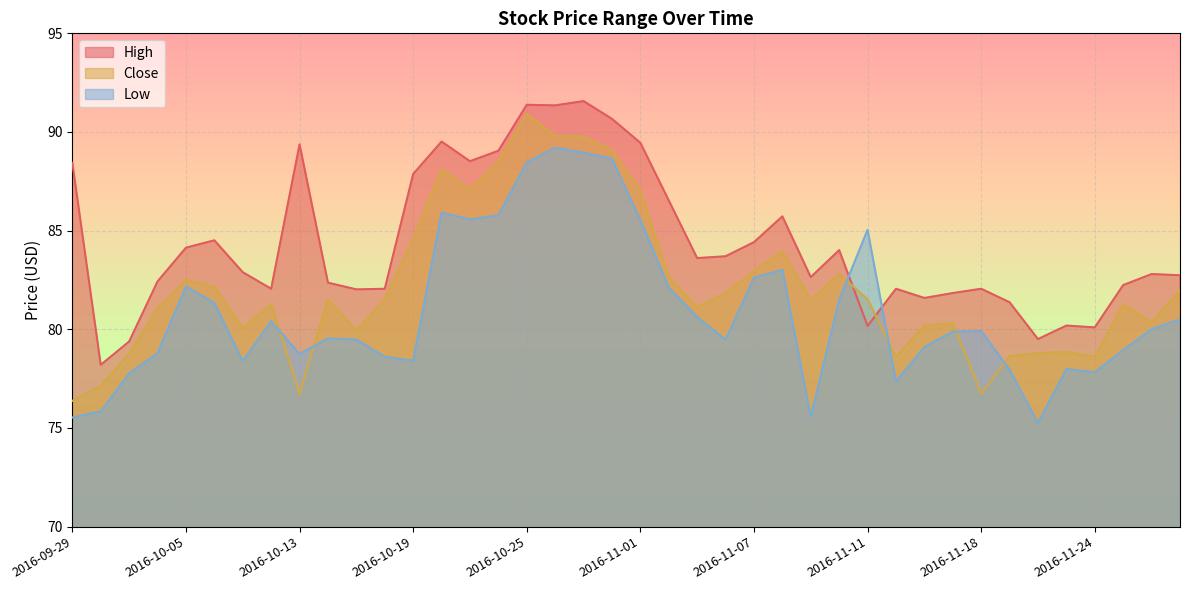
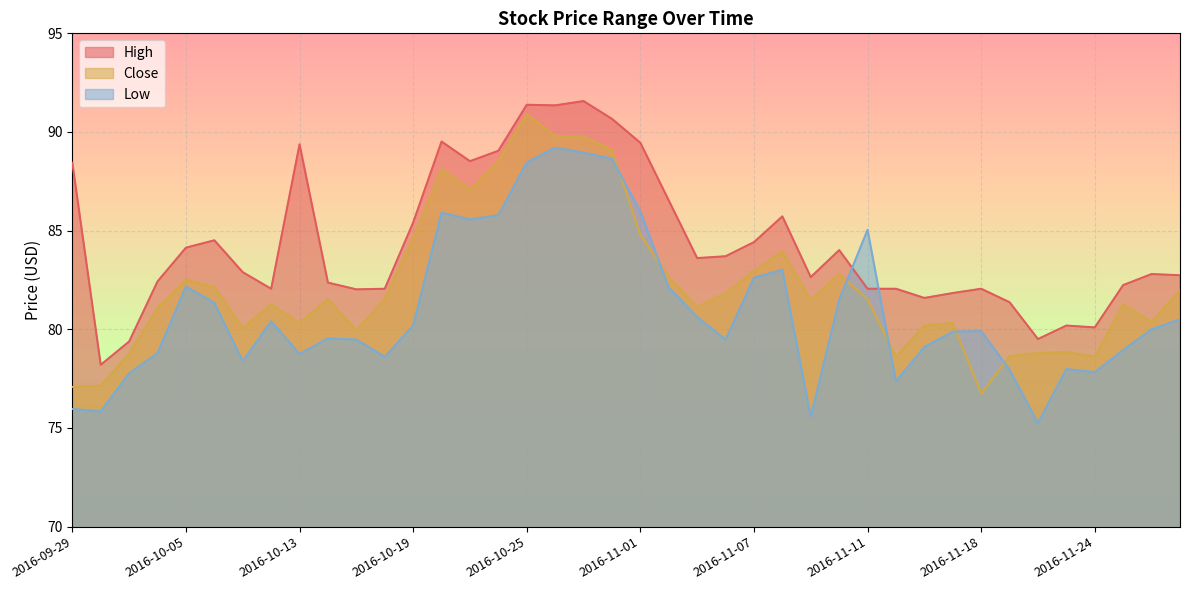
  {
    "High": {
      "2016-09-29": 88.4,
      "2016-10-05": 84.1,
      "2016-10-13": 89.4,
-     "2016-10-19": 87.9,
+     "2016-10-19": 85.4,
      "2016-10-25": 91.4,
      "2016-11-01": 89.5,
      "2016-11-07": 84.4,
-     "2016-11-11": 80.2,
+     "2016-11-11": 82.1,
      "2016-11-18": 82.1,
      "2016-11-24": 80.1
    },
    "Close": {
-     "2016-09-29": 76.4,
+     "2016-09-29": 77.1,
      "2016-10-05": 82.5,
-     "2016-10-13": 76.8,
+     "2016-10-13": 80.3,
      "2016-10-19": 84.6,
      "2016-10-25": 90.9,
-     "2016-11-01": 87.0,
+     "2016-11-01": 84.8,
      "2016-11-07": 83.0,
      "2016-11-11": 81.5,
      "2016-11-18": 76.7,
      "2016-11-24": 78.6
    },
    "Low": {
-     "2016-09-29": 75.5,
+     "2016-09-29": 76.0,
      "2016-10-05": 82.2,
      "2016-10-13": 78.8,
-     "2016-10-19": 78.4,
+     "2016-10-19": 80.2,
      "2016-10-25": 88.5,
-     "2016-11-01": 85.5,
+     "2016-11-01": 86.0,
      "2016-11-07": 82.6,
      "2016-11-11": 85.0,
      "2016-11-18": 79.9,
      "2016-11-24": 77.8
    }
  }
